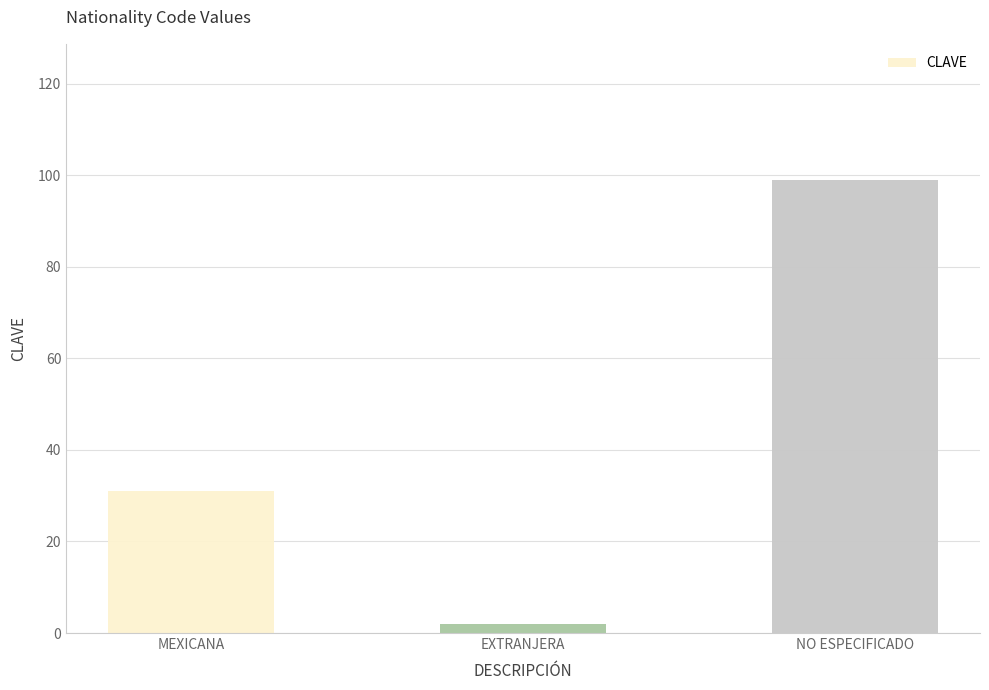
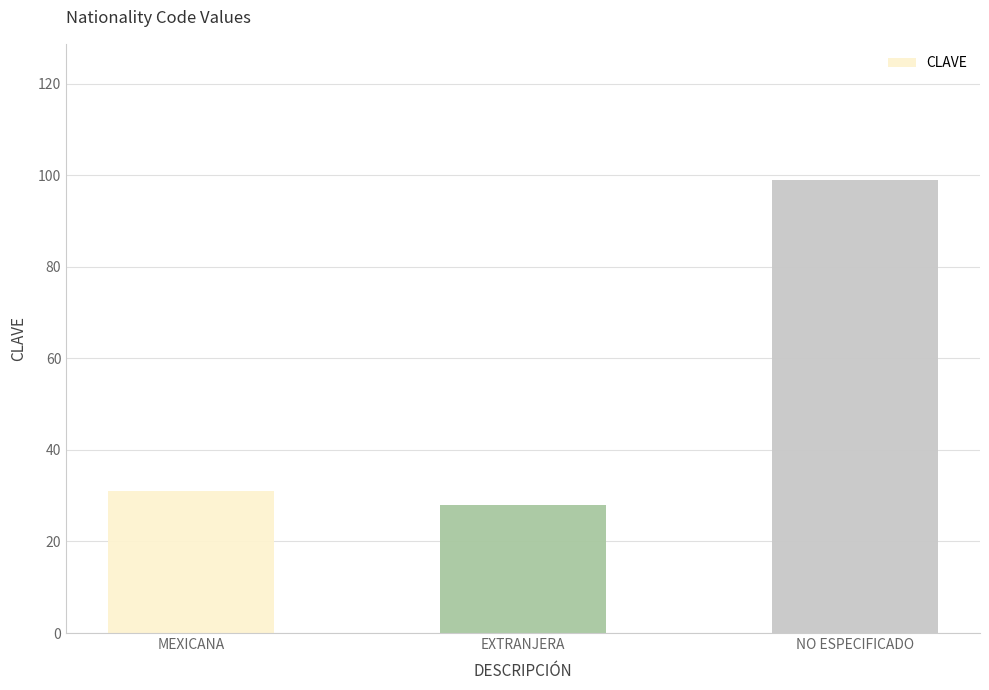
  {
    "MEXICANA": 31,
-   "EXTRANJERA": 2,
+   "EXTRANJERA": 28,
    "NO ESPECIFICADO": 99
  }
